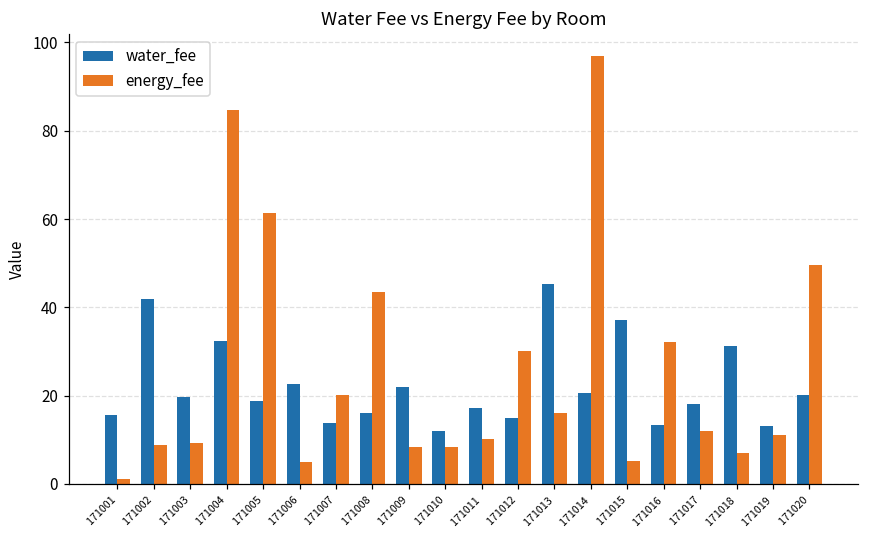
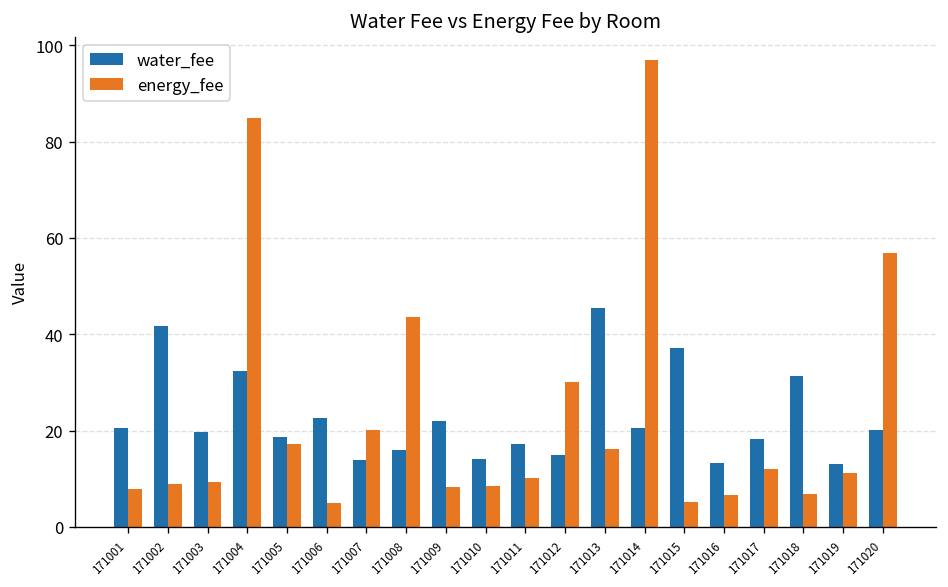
  {
    "water_fee": {
-     "171001": 16,
+     "171001": 21,
      "171002": 42,
      "171003": 20,
      "171004": 32,
      "171005": 19,
      "171006": 23,
      "171007": 14,
      "171008": 16,
      "171009": 22,
-     "171010": 12,
+     "171010": 14,
      "171011": 17,
      "171012": 15,
      "171013": 45,
      "171014": 20,
      "171015": 37,
      "171016": 13,
      "171017": 18,
      "171018": 31,
      "171019": 13,
      "171020": 20
    },
    "energy_fee": {
-     "171001": 1,
+     "171001": 8,
      "171002": 9,
      "171003": 9,
      "171004": 85,
-     "171005": 61,
+     "171005": 17,
      "171006": 5,
      "171007": 20,
      "171008": 44,
      "171009": 8,
      "171010": 8,
      "171011": 10,
      "171012": 30,
      "171013": 16,
      "171014": 97,
      "171015": 5,
-     "171016": 32,
+     "171016": 7,
      "171017": 12,
      "171018": 7,
      "171019": 11,
-     "171020": 50
+     "171020": 57
    }
  }
